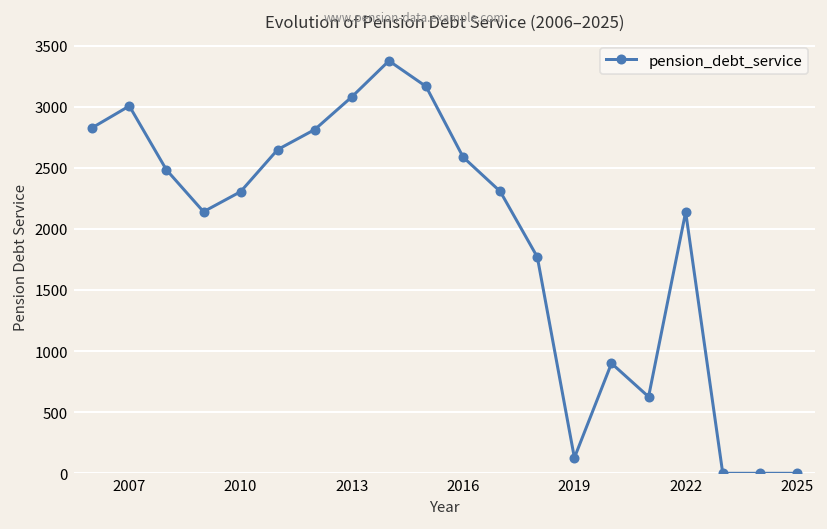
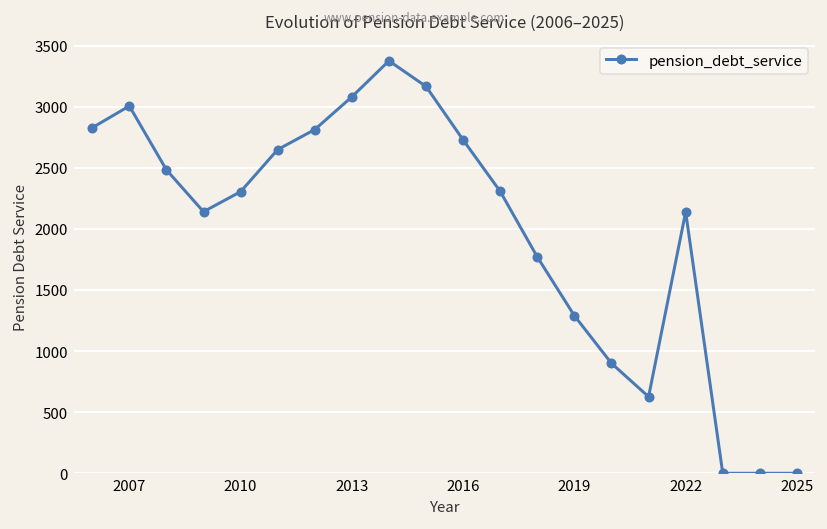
  {
    "2007": 3010,
    "2010": 2310,
    "2013": 3080,
-   "2016": 2590,
-   "2019": 130,
+   "2016": 2730,
+   "2019": 1290,
    "2022": 2140,
    "2025": 0
  }
